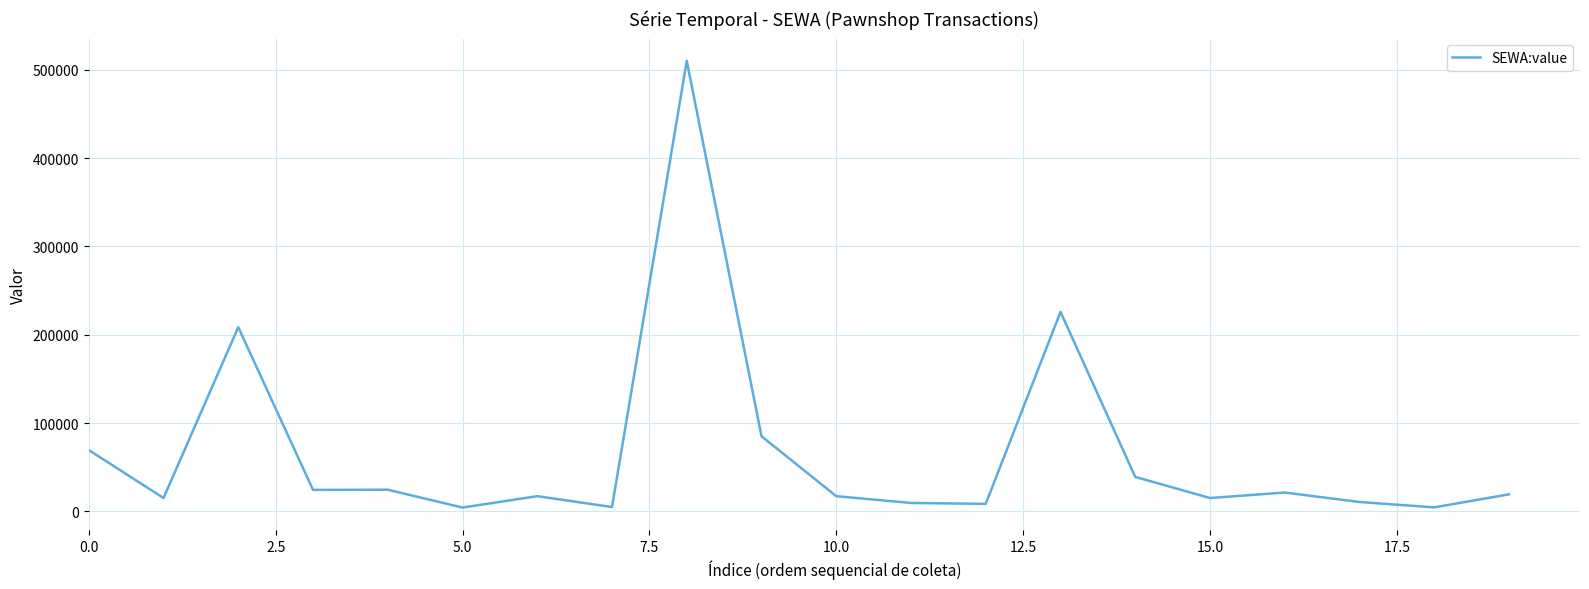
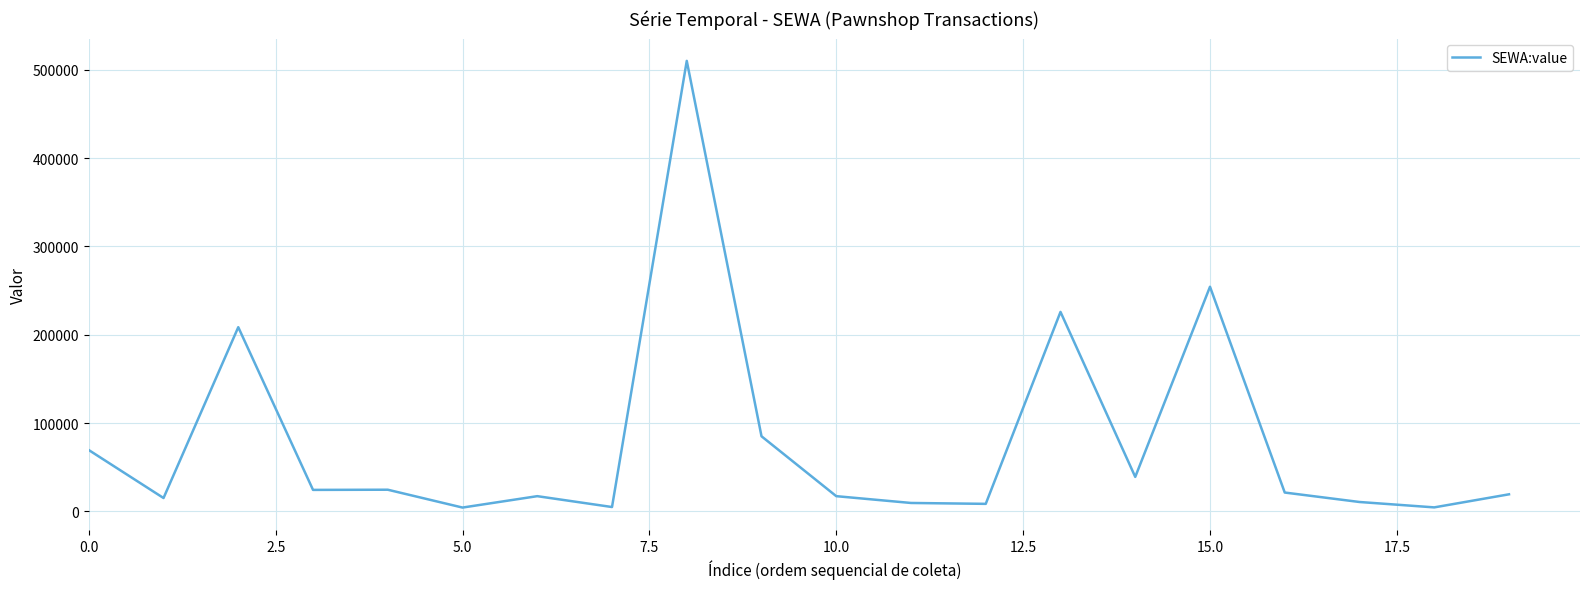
  {
    "0.0": 70000,
    "5.0": 0,
    "10.0": 20000,
-   "15.0": 20000
+   "15.0": 250000
  }
